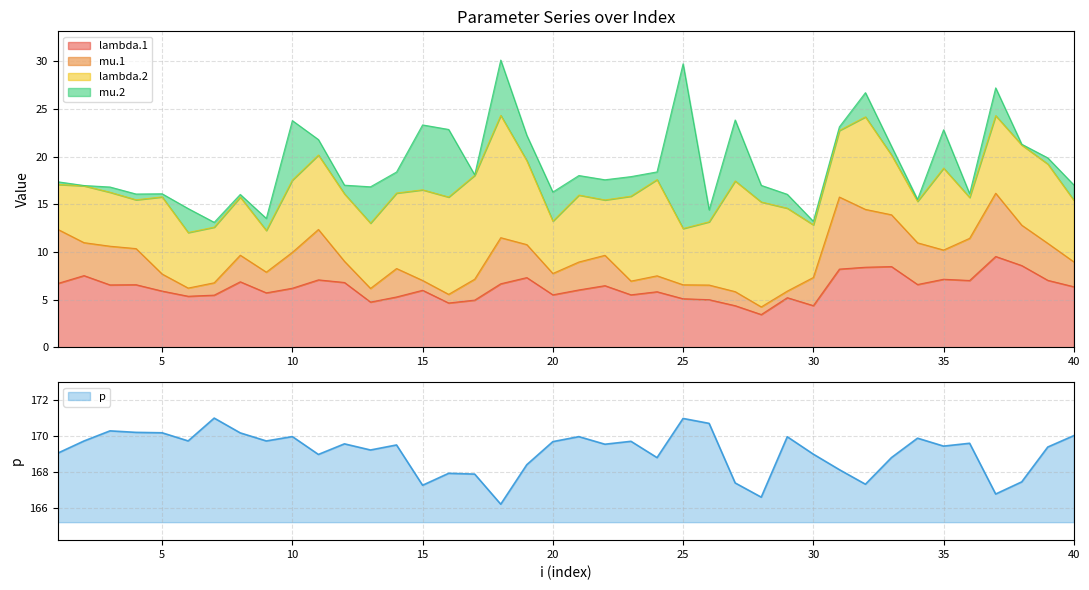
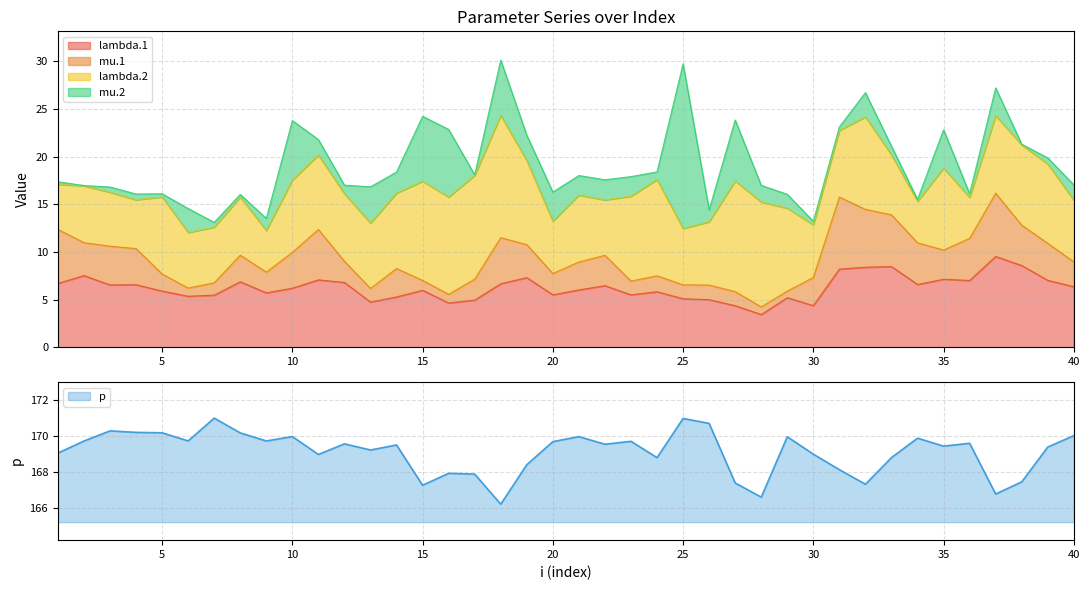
  {
    "Parameter Series over Index": {
      "lambda.2": {
        "5": 8,
        "10": 8,
-       "15": 9.5,
+       "15": 10.4,
        "20": 5,
        "25": 6,
        "30": 6,
        "35": 9,
        "40": 6
      },
      "mu.2": {
        "5": 0,
        "10": 6,
        "15": 7,
        "20": 3,
        "25": 17,
        "30": 0,
        "35": 4,
        "40": 2
      }
    }
  }
